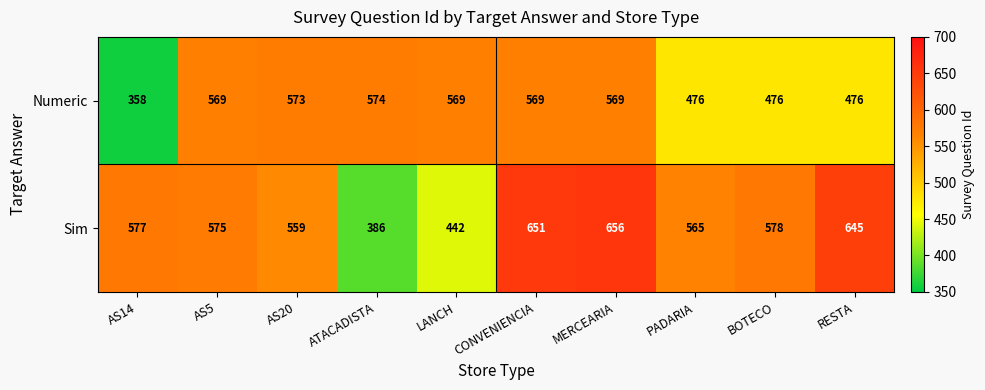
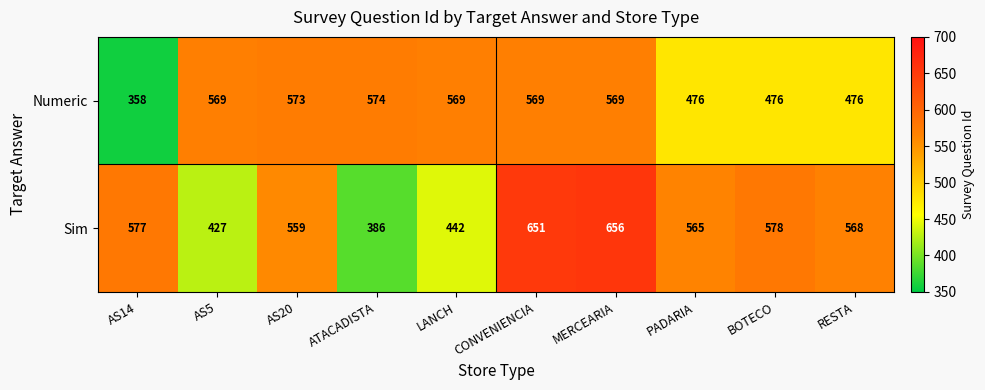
  {
    "Numeric": {
      "AS14": 358,
      "AS5": 569,
      "AS20": 573,
      "ATACADISTA": 574,
      "LANCH": 569,
      "CONVENIENCIA": 569,
      "MERCEARIA": 569,
      "PADARIA": 476,
      "BOTECO": 476,
      "RESTA": 476
    },
    "Sim": {
      "AS14": 577,
-     "AS5": 575,
+     "AS5": 427,
      "AS20": 559,
      "ATACADISTA": 386,
      "LANCH": 442,
      "CONVENIENCIA": 651,
      "MERCEARIA": 656,
      "PADARIA": 565,
      "BOTECO": 578,
-     "RESTA": 645
+     "RESTA": 568
    }
  }
